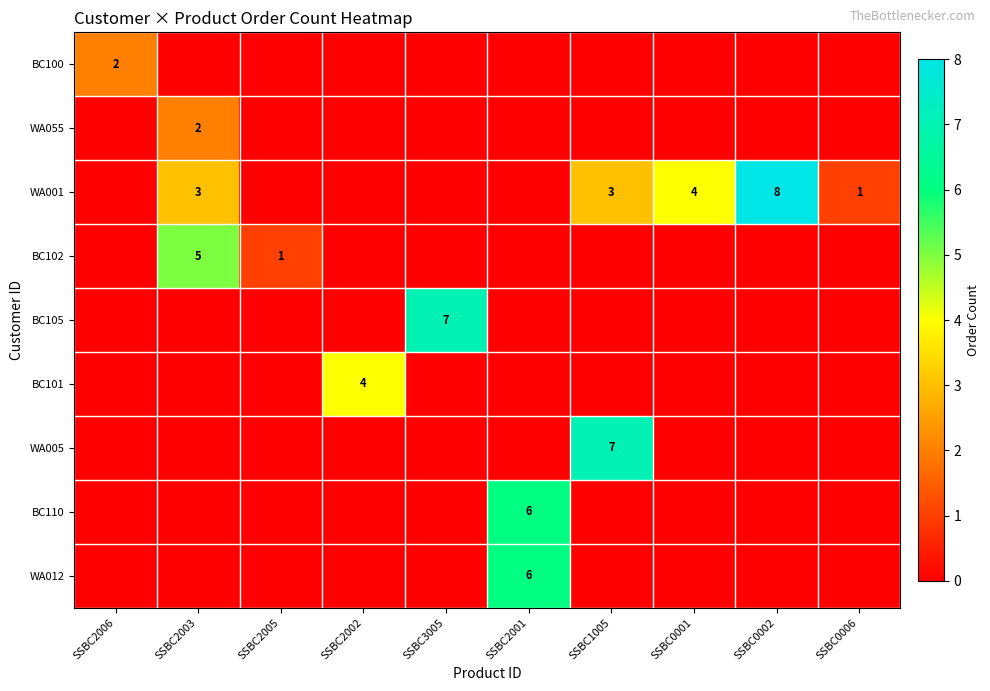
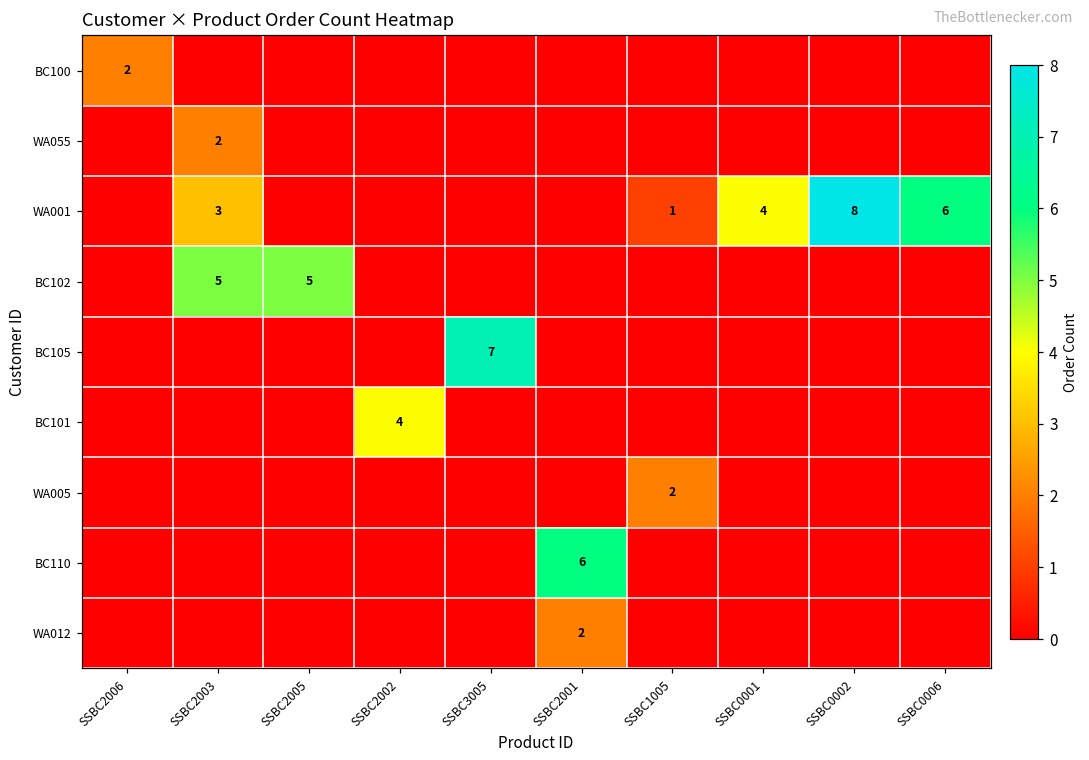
  {
    "BC100": {
      "SSBC2006": 2
    },
    "WA055": {
      "SSBC2003": 2
    },
    "WA001": {
      "SSBC2003": 3,
-     "SSBC1005": 3,
+     "SSBC1005": 1,
      "SSBC0001": 4,
      "SSBC0002": 8,
-     "SSBC0006": 1
+     "SSBC0006": 6
    },
    "BC102": {
      "SSBC2003": 5,
-     "SSBC2005": 1
+     "SSBC2005": 5
    },
    "BC105": {
      "SSBC3005": 7
    },
    "BC101": {
      "SSBC2002": 4
    },
    "WA005": {
-     "SSBC1005": 7
+     "SSBC1005": 2
    },
    "BC110": {
      "SSBC2001": 6
    },
    "WA012": {
-     "SSBC2001": 6
+     "SSBC2001": 2
    }
  }
